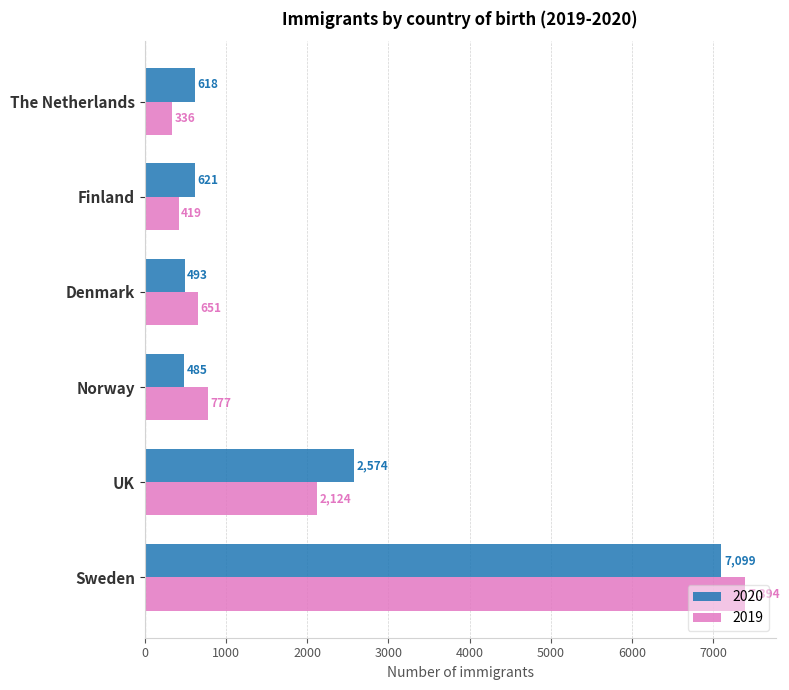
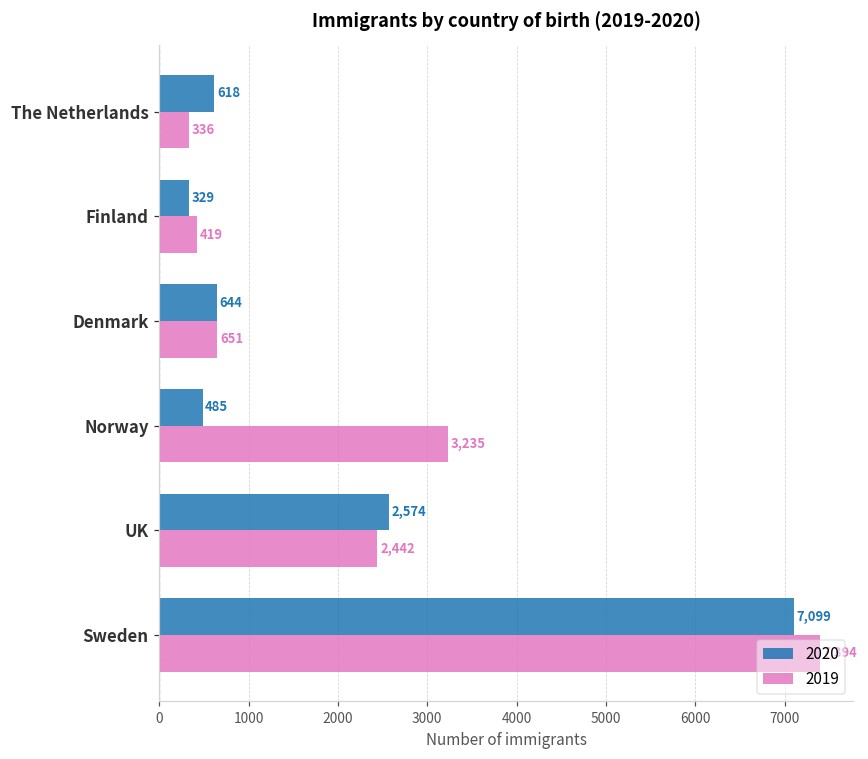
  {
    "2020": {
      "The Netherlands": "618",
-     "Finland": "621",
-     "Denmark": "493",
+     "Finland": "329",
+     "Denmark": "644",
      "Norway": "485",
      "UK": "2,574",
      "Sweden": "7,099"
    },
    "2019": {
      "The Netherlands": "336",
      "Finland": "419",
      "Denmark": "651",
-     "Norway": "777",
-     "UK": "2,124"
+     "Norway": "3,235",
+     "UK": "2,442"
    }
  }
